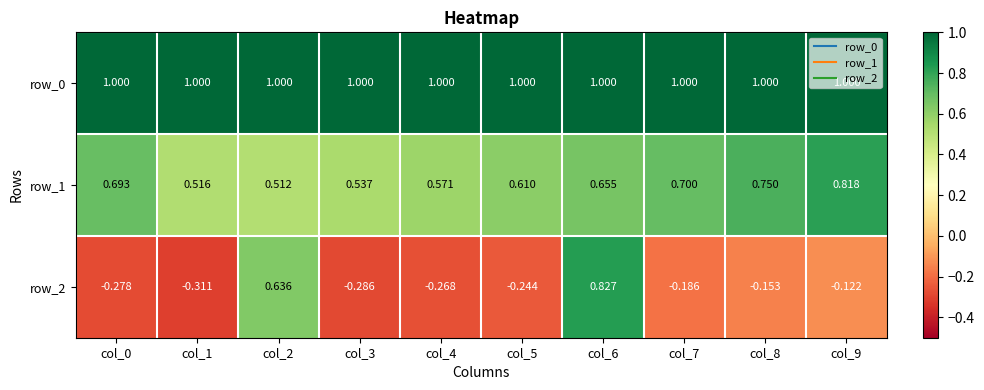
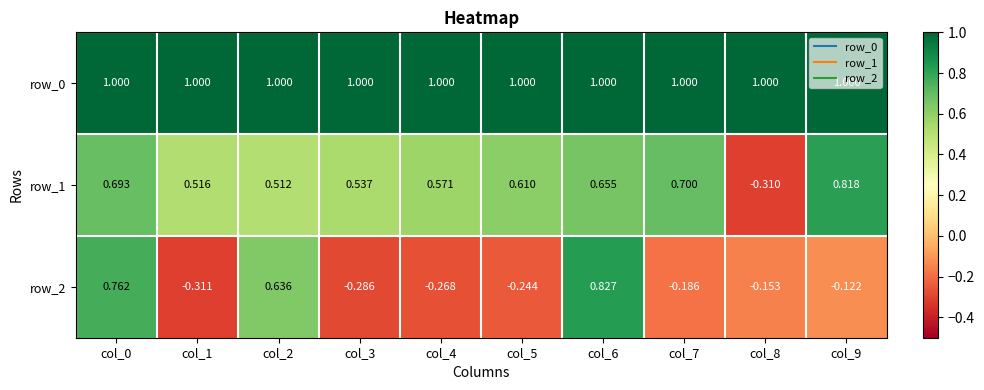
  {
    "row_0": {
      "col_0": 1.000,
      "col_1": 1.000,
      "col_2": 1.000,
      "col_3": 1.000,
      "col_4": 1.000,
      "col_5": 1.000,
      "col_6": 1.000,
      "col_7": 1.000,
      "col_8": 1.000
    },
    "row_1": {
      "col_0": 0.693,
      "col_1": 0.516,
      "col_2": 0.512,
      "col_3": 0.537,
      "col_4": 0.571,
      "col_5": 0.610,
      "col_6": 0.655,
      "col_7": 0.700,
-     "col_8": 0.750,
+     "col_8": -0.310,
      "col_9": 0.818
    },
    "row_2": {
-     "col_0": -0.278,
+     "col_0": 0.762,
      "col_1": -0.311,
      "col_2": 0.636,
      "col_3": -0.286,
      "col_4": -0.268,
      "col_5": -0.244,
      "col_6": 0.827,
      "col_7": -0.186,
      "col_8": -0.153,
      "col_9": -0.122
    }
  }
